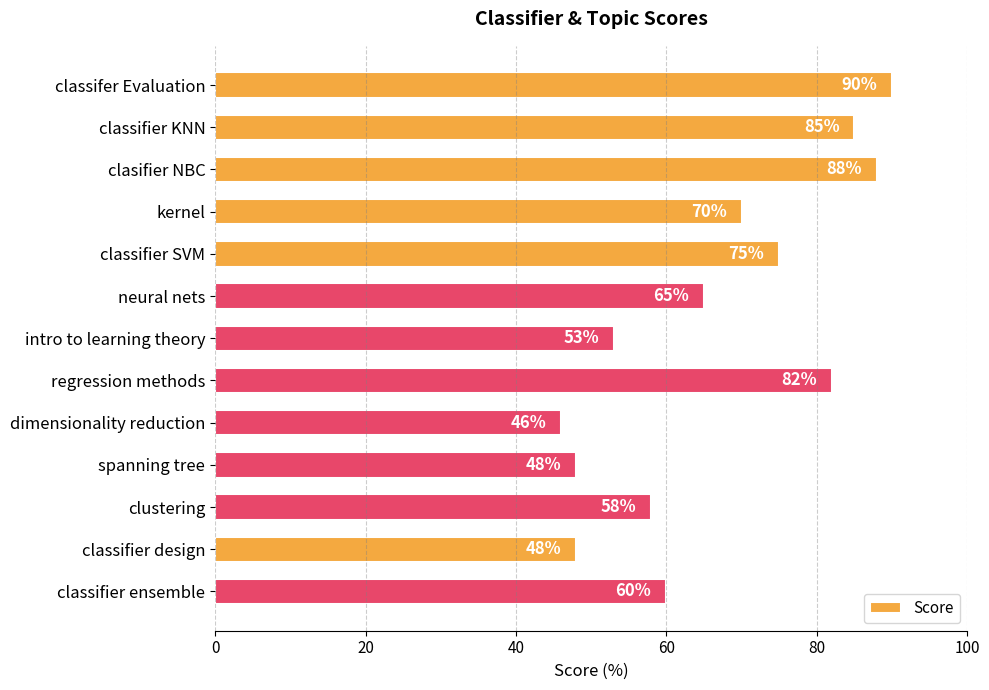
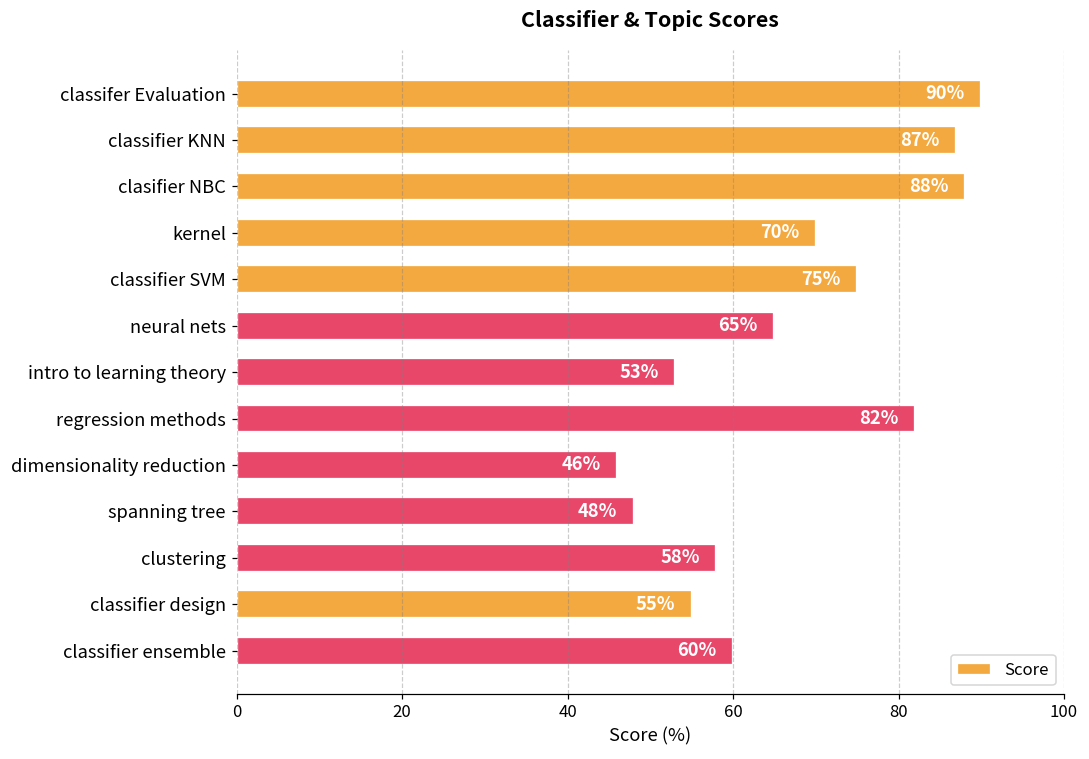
  {
    "classifer Evaluation": "90%",
-   "classifier KNN": "85%",
+   "classifier KNN": "87%",
    "clasifier NBC": "88%",
    "kernel": "70%",
    "classifier SVM": "75%",
    "neural nets": "65%",
    "intro to learning theory": "53%",
    "regression methods": "82%",
    "dimensionality reduction": "46%",
    "spanning tree": "48%",
    "clustering": "58%",
-   "classifier design": "48%",
+   "classifier design": "55%",
    "classifier ensemble": "60%"
  }
